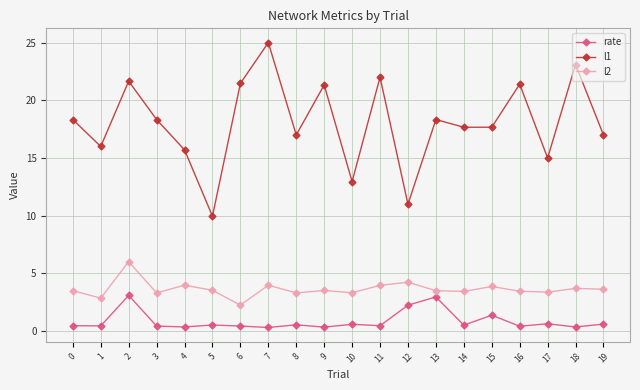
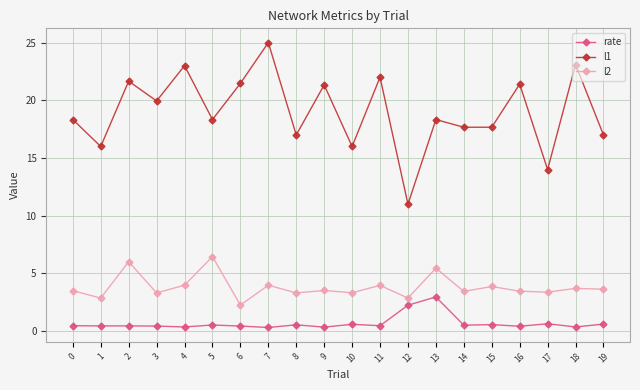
  {
    "rate": {
      "0": 0.5,
      "1": 0.5,
-     "2": 3.1,
+     "2": 0.5,
      "3": 0.4,
      "4": 0.4,
      "5": 0.5,
      "6": 0.4,
      "7": 0.3,
      "8": 0.6,
      "9": 0.4,
      "10": 0.6,
      "11": 0.5,
      "12": 2.3,
      "13": 3.0,
      "14": 0.5,
-     "15": 1.4,
+     "15": 0.6,
      "16": 0.4,
      "17": 0.6,
      "18": 0.4,
      "19": 0.6
    },
    "l1": {
      "0": 18.3,
      "1": 16.0,
      "2": 21.7,
-     "3": 18.3,
-     "4": 15.7,
-     "5": 10.0,
+     "3": 19.9,
+     "4": 23.0,
+     "5": 18.3,
      "6": 21.5,
      "7": 25.0,
      "8": 17.0,
      "9": 21.3,
-     "10": 13.0,
+     "10": 16.0,
      "11": 22.0,
      "12": 11.0,
      "13": 18.3,
      "14": 17.7,
      "15": 17.7,
      "16": 21.4,
-     "17": 15,
+     "17": 14,
      "19": 17.0
    },
    "l2": {
      "0": 3.5,
      "1": 2.9,
      "2": 6.0,
      "3": 3.3,
      "4": 4.0,
-     "5": 3.5,
+     "5": 6.5,
      "6": 2.3,
      "7": 4.0,
      "8": 3.3,
      "9": 3.5,
      "10": 3.3,
      "11": 4.0,
-     "12": 4.2,
-     "13": 3.5,
+     "12": 2.9,
+     "13": 5.5,
      "14": 3.4,
      "15": 3.9,
      "16": 3.5,
      "17": 3.4,
      "18": 3.7,
      "19": 3.6
    }
  }
